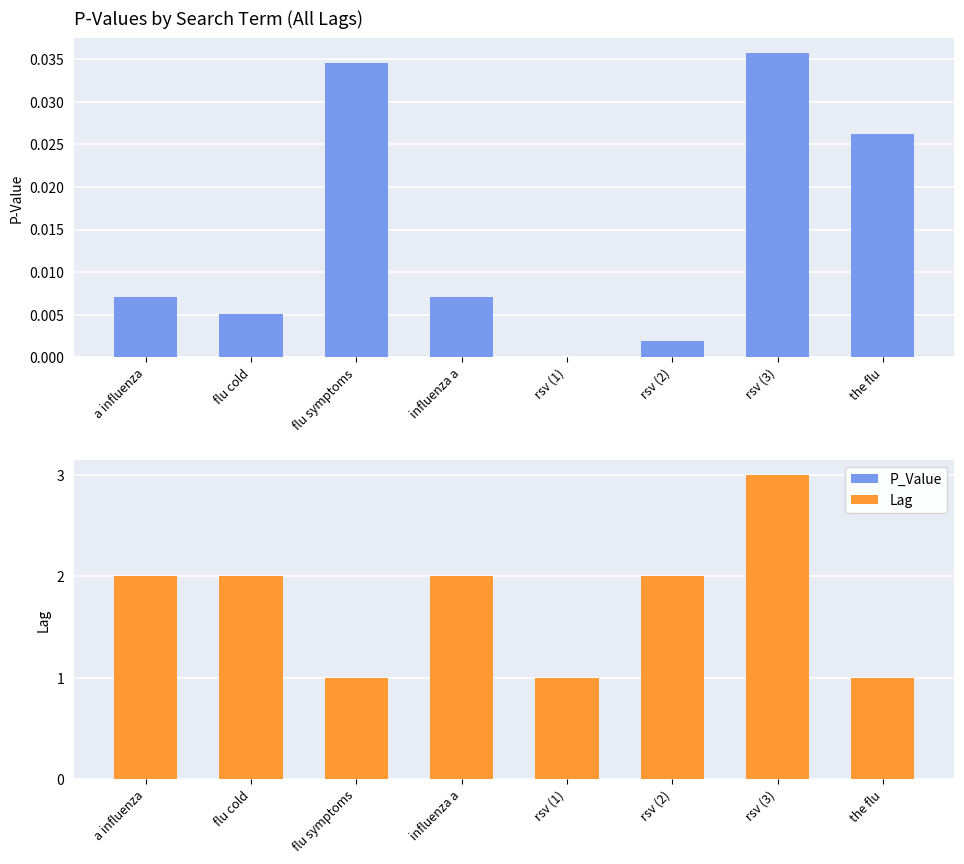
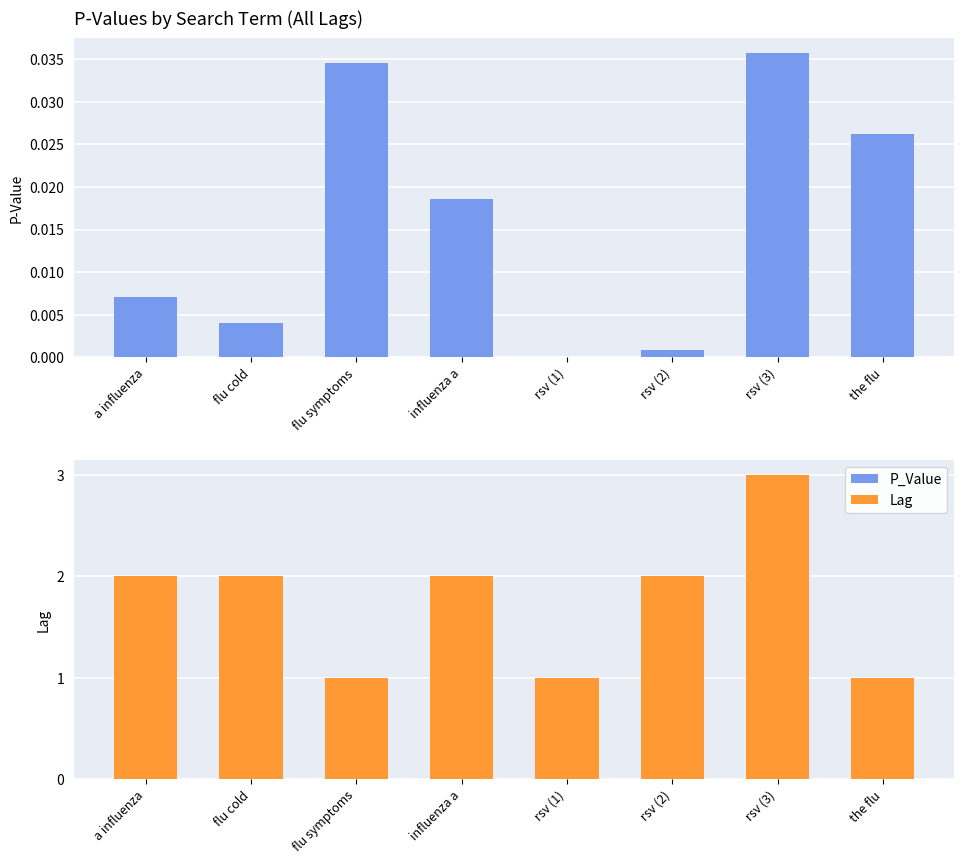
  {
    "P-Values by Search Term (All Lags)": {
      "a influenza": 0.007,
-     "flu cold": 0.005,
+     "flu cold": 0.004,
      "flu symptoms": 0.035,
-     "influenza a": 0.007,
-     "rsv (2)": 0.002,
+     "influenza a": 0.019,
+     "rsv (2)": 0.001,
      "rsv (3)": 0.036,
      "the flu": 0.026
    }
  }
